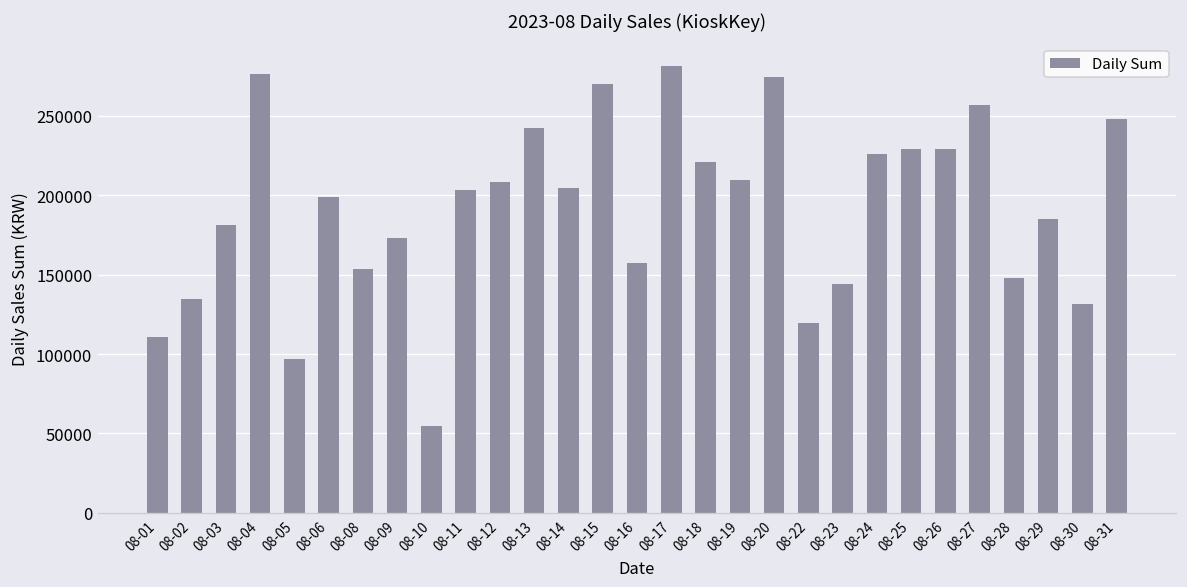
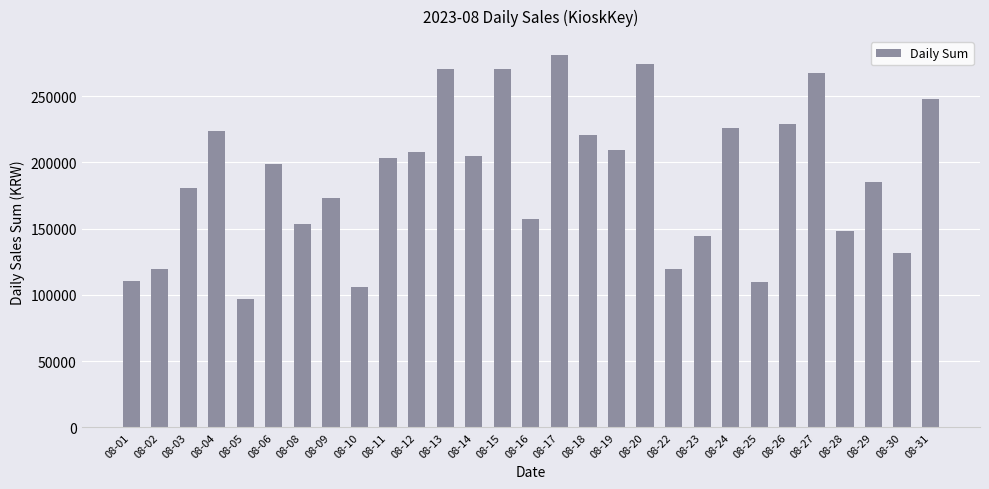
  {
    "08-01": 111000,
-   "08-02": 135000,
+   "08-02": 120000,
    "08-03": 181000,
-   "08-04": 276000,
+   "08-04": 224000,
    "08-05": 97000,
    "08-06": 199000,
    "08-08": 153000,
    "08-09": 173000,
-   "08-10": 55000,
+   "08-10": 106000,
    "08-11": 203000,
    "08-12": 208000,
-   "08-13": 242000,
+   "08-13": 271000,
    "08-14": 205000,
    "08-15": 270000,
    "08-16": 157000,
    "08-17": 281000,
    "08-18": 221000,
    "08-19": 210000,
    "08-20": 274000,
    "08-22": 120000,
    "08-23": 144000,
    "08-24": 226000,
-   "08-25": 229000,
+   "08-25": 110000,
    "08-26": 229000,
-   "08-27": 257000,
+   "08-27": 268000,
    "08-28": 148000,
    "08-29": 185000,
    "08-30": 131000,
    "08-31": 248000
  }
